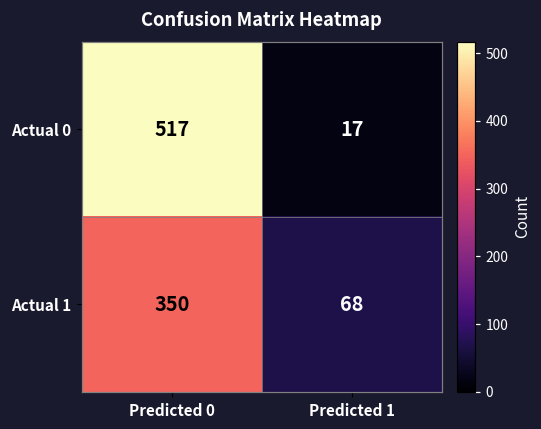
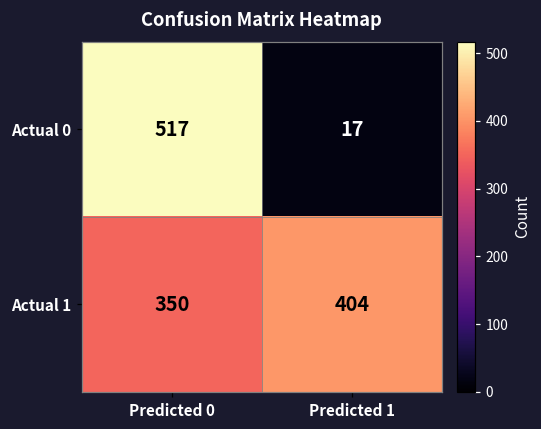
  {
    "Actual 0": {
      "Predicted 0": 517,
      "Predicted 1": 17
    },
    "Actual 1": {
      "Predicted 0": 350,
-     "Predicted 1": 68
+     "Predicted 1": 404
    }
  }
